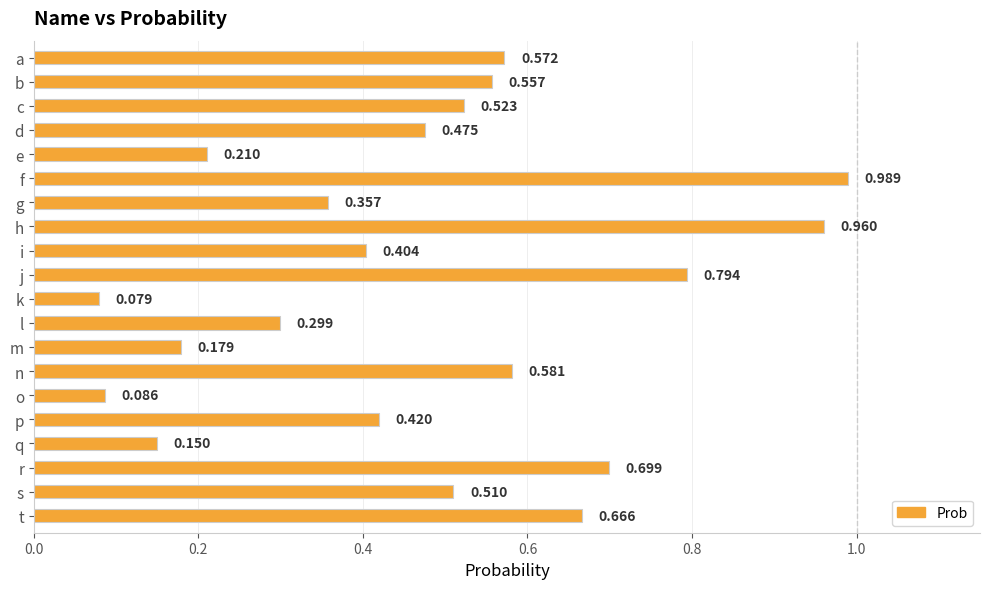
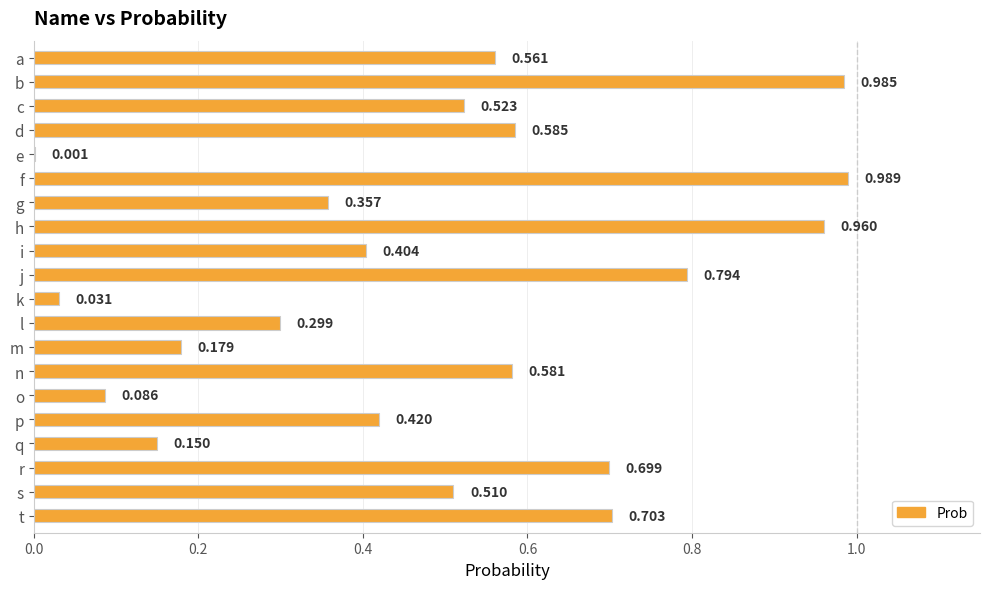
  {
-   "a": 0.572,
-   "b": 0.557,
+   "a": 0.561,
+   "b": 0.985,
    "c": 0.523,
-   "d": 0.475,
-   "e": 0.210,
+   "d": 0.585,
+   "e": 0.001,
    "f": 0.989,
    "g": 0.357,
    "h": 0.960,
    "i": 0.404,
    "j": 0.794,
-   "k": 0.079,
+   "k": 0.031,
    "l": 0.299,
    "m": 0.179,
    "n": 0.581,
    "o": 0.086,
    "p": 0.420,
    "q": 0.150,
    "r": 0.699,
    "s": 0.510,
-   "t": 0.666
+   "t": 0.703
  }
